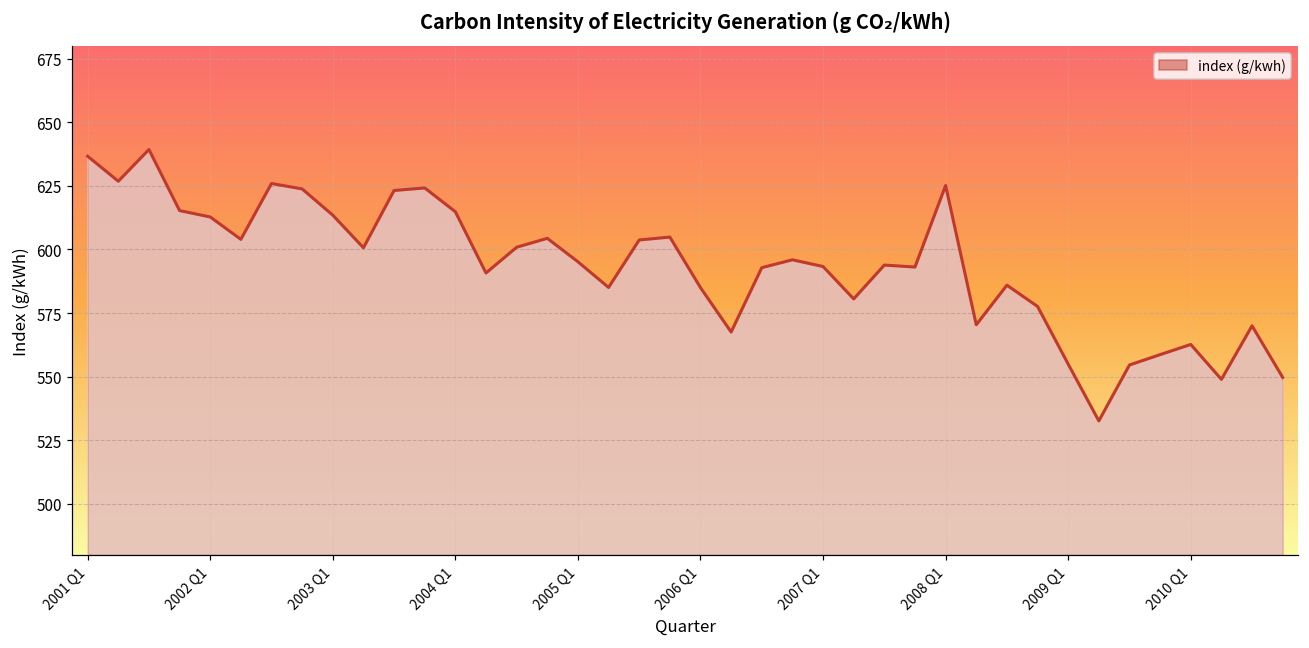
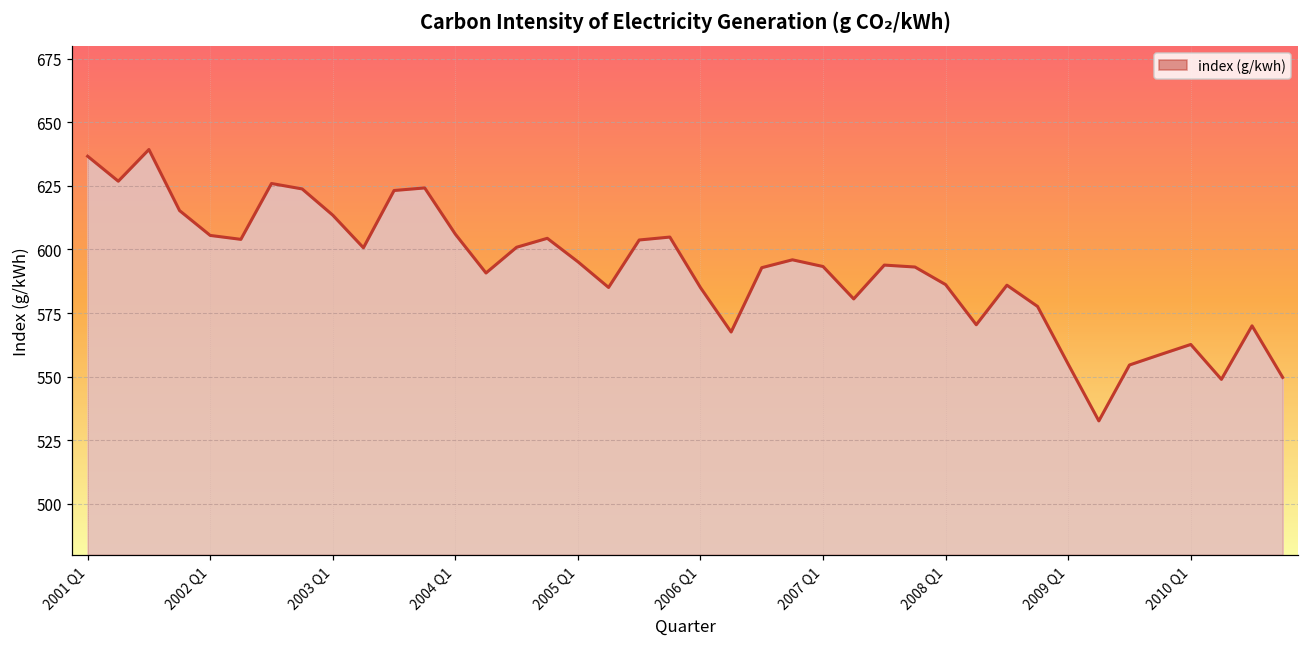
  {
    "2001 Q1": 637,
-   "2002 Q1": 613,
+   "2002 Q1": 606,
    "2003 Q1": 613,
-   "2004 Q1": 615,
+   "2004 Q1": 606,
    "2005 Q1": 595,
    "2006 Q1": 585,
    "2007 Q1": 593,
-   "2008 Q1": 625,
+   "2008 Q1": 586,
    "2009 Q1": 555,
    "2010 Q1": 563
  }
